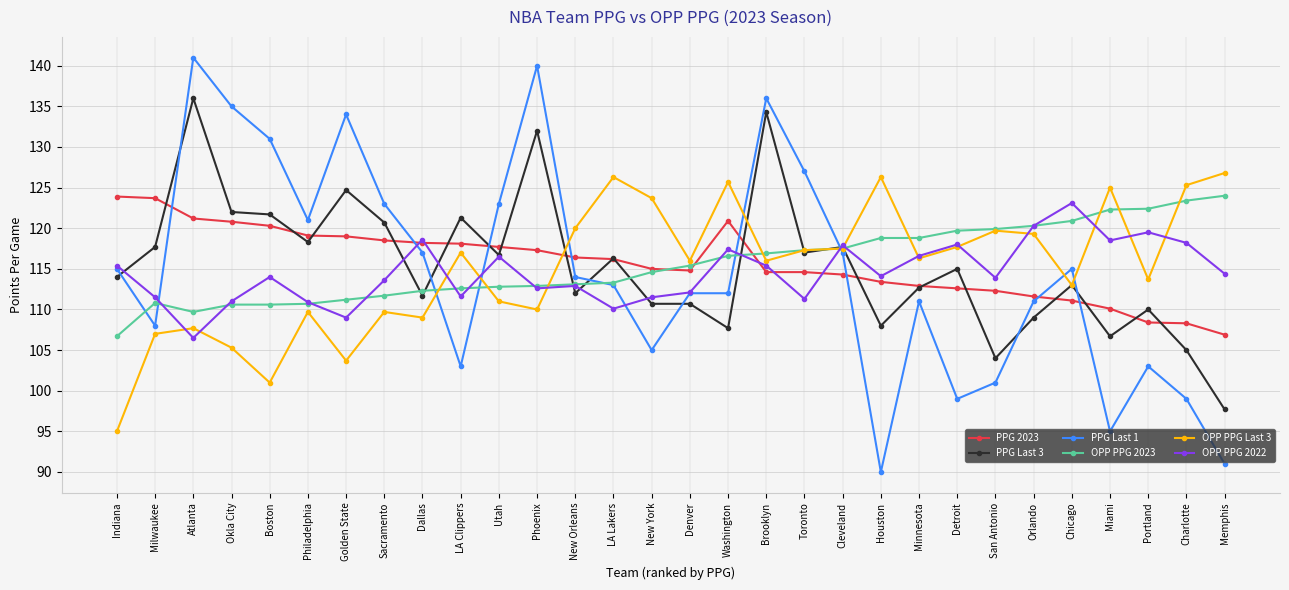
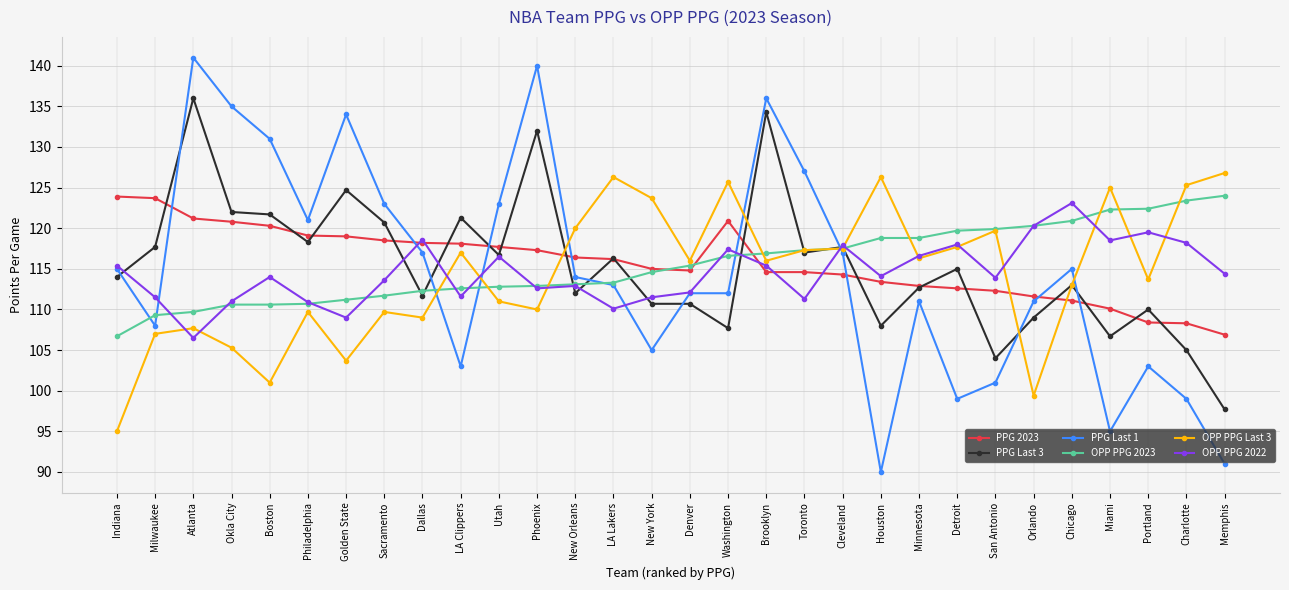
  {
    "PPG 2023": {
      "Indiana": 124,
      "Milwaukee": 124,
      "Atlanta": 121,
      "Okla City": 121,
      "Boston": 120,
      "Philadelphia": 119,
      "Golden State": 119,
      "Sacramento": 119,
      "Dallas": 118,
      "LA Clippers": 118,
      "Utah": 118,
      "Phoenix": 117,
      "New Orleans": 116,
      "New York": 115,
      "Denver": 115,
      "Washington": 121,
      "Brooklyn": 115,
      "Toronto": 115,
      "Cleveland": 114,
      "Houston": 113,
      "Detroit": 113,
      "San Antonio": 112,
      "Orlando": 112,
      "Chicago": 111,
      "Miami": 110,
      "Portland": 108,
      "Charlotte": 108,
      "Memphis": 107
    },
    "PPG Last 3": {
      "Indiana": 114,
      "Milwaukee": 118,
      "Atlanta": 136,
      "Okla City": 122,
      "Boston": 122,
      "Philadelphia": 118,
      "Golden State": 125,
      "Sacramento": 121,
      "Dallas": 112,
      "LA Clippers": 121,
      "Phoenix": 132,
      "New Orleans": 112,
      "New York": 111,
      "Denver": 111,
      "Washington": 108,
      "Brooklyn": 134,
      "Houston": 108,
      "Detroit": 115,
      "San Antonio": 104,
      "Orlando": 109,
      "Miami": 107,
      "Portland": 110,
      "Charlotte": 105,
      "Memphis": 98
    },
    "PPG Last 1": {
      "Indiana": 115,
      "Milwaukee": 108,
      "Atlanta": 141,
      "Okla City": 135,
      "Boston": 131,
      "Philadelphia": 121,
      "Golden State": 134,
      "Sacramento": 123,
      "Dallas": 117,
      "LA Clippers": 103,
      "Utah": 123,
      "Phoenix": 140,
      "New Orleans": 114,
      "New York": 105,
      "Washington": 112,
      "Brooklyn": 136,
      "Toronto": 127,
      "Cleveland": 117,
      "Houston": 90,
      "Minnesota": 111,
      "Detroit": 99,
      "San Antonio": 101,
      "Orlando": 111,
      "Chicago": 115,
      "Portland": 103,
      "Charlotte": 99,
      "Memphis": 91
    },
    "OPP PPG 2023": {
      "Indiana": 107,
-     "Milwaukee": 111,
+     "Milwaukee": 109,
      "Atlanta": 110,
      "Okla City": 111,
      "Boston": 111,
      "Golden State": 111,
      "Sacramento": 112,
      "Dallas": 112,
      "LA Clippers": 113,
      "Utah": 113,
      "New York": 115,
      "Denver": 115,
      "Washington": 117,
      "Brooklyn": 117,
      "Houston": 119,
      "Minnesota": 119,
      "Detroit": 120,
      "Chicago": 121,
      "Miami": 122,
      "Portland": 122,
      "Charlotte": 123,
      "Memphis": 124
    },
    "OPP PPG Last 3": {
      "Indiana": 95,
      "Milwaukee": 107,
      "Atlanta": 108,
      "Okla City": 105,
      "Boston": 101,
      "Philadelphia": 110,
      "Golden State": 104,
      "Sacramento": 110,
      "Dallas": 109,
      "LA Clippers": 117,
      "Utah": 111,
      "Phoenix": 110,
      "New Orleans": 120,
      "LA Lakers": 126,
      "New York": 124,
      "Denver": 116,
      "Washington": 126,
      "Brooklyn": 116,
      "Houston": 126,
-     "Orlando": 119,
+     "Orlando": 99,
      "Miami": 125,
      "Portland": 114,
      "Charlotte": 125,
      "Memphis": 127
    },
    "OPP PPG 2022": {
      "Indiana": 115,
      "Milwaukee": 112,
      "Atlanta": 107,
      "Okla City": 111,
      "Boston": 114,
      "Golden State": 109,
      "Sacramento": 114,
      "Dallas": 119,
      "LA Clippers": 112,
      "LA Lakers": 110,
      "New York": 112,
      "Washington": 117,
      "Brooklyn": 115,
      "Toronto": 111,
      "Houston": 114,
      "San Antonio": 114,
      "Chicago": 123,
      "Miami": 119,
      "Portland": 120,
      "Charlotte": 118,
      "Memphis": 114
    }
  }
